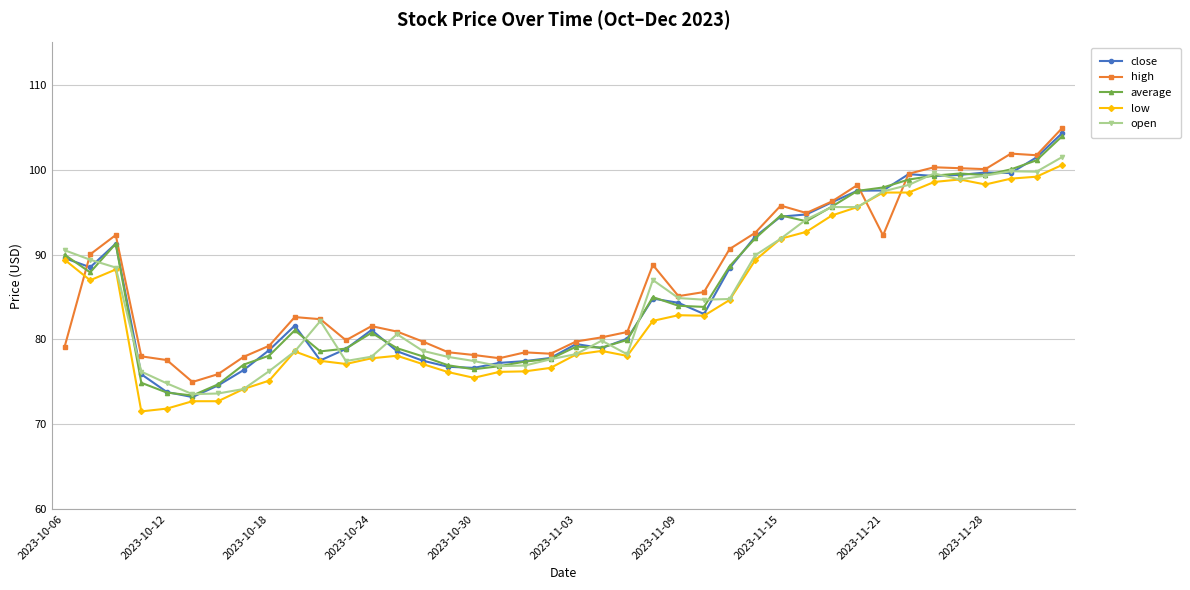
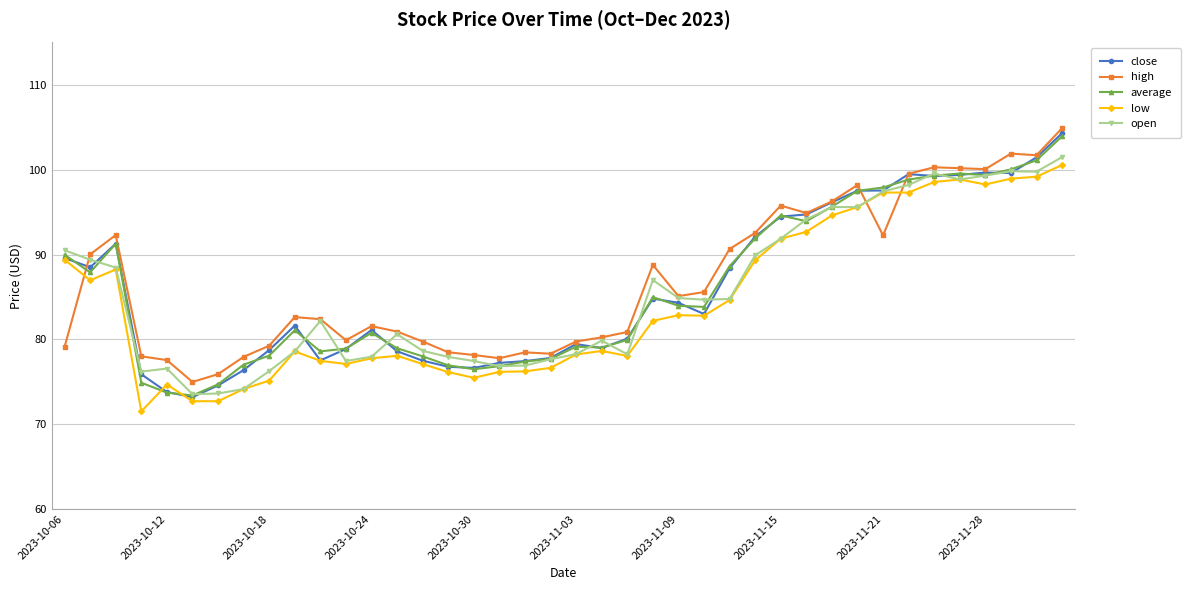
  {
    "close": {
      "2023-10-18": 79,
      "2023-10-24": 81,
      "2023-11-09": 84,
      "2023-11-28": 100
    },
    "high": {
      "2023-10-06": 79,
      "2023-10-12": 78,
      "2023-10-18": 79,
      "2023-10-24": 82,
      "2023-10-30": 78,
      "2023-11-15": 96,
      "2023-11-21": 92,
      "2023-11-28": 100
    },
    "average": {
      "2023-10-06": 90,
      "2023-10-18": 78,
      "2023-10-24": 81,
      "2023-11-03": 79,
      "2023-11-09": 84,
      "2023-11-21": 98
    },
    "low": {
-     "2023-10-12": 72,
+     "2023-10-12": 75,
      "2023-10-18": 75,
      "2023-10-30": 75,
      "2023-11-09": 83,
      "2023-11-28": 98
    },
    "open": {
      "2023-10-06": 91,
-     "2023-10-12": 75,
+     "2023-10-12": 77,
      "2023-10-18": 76,
      "2023-10-30": 77
    }
  }
